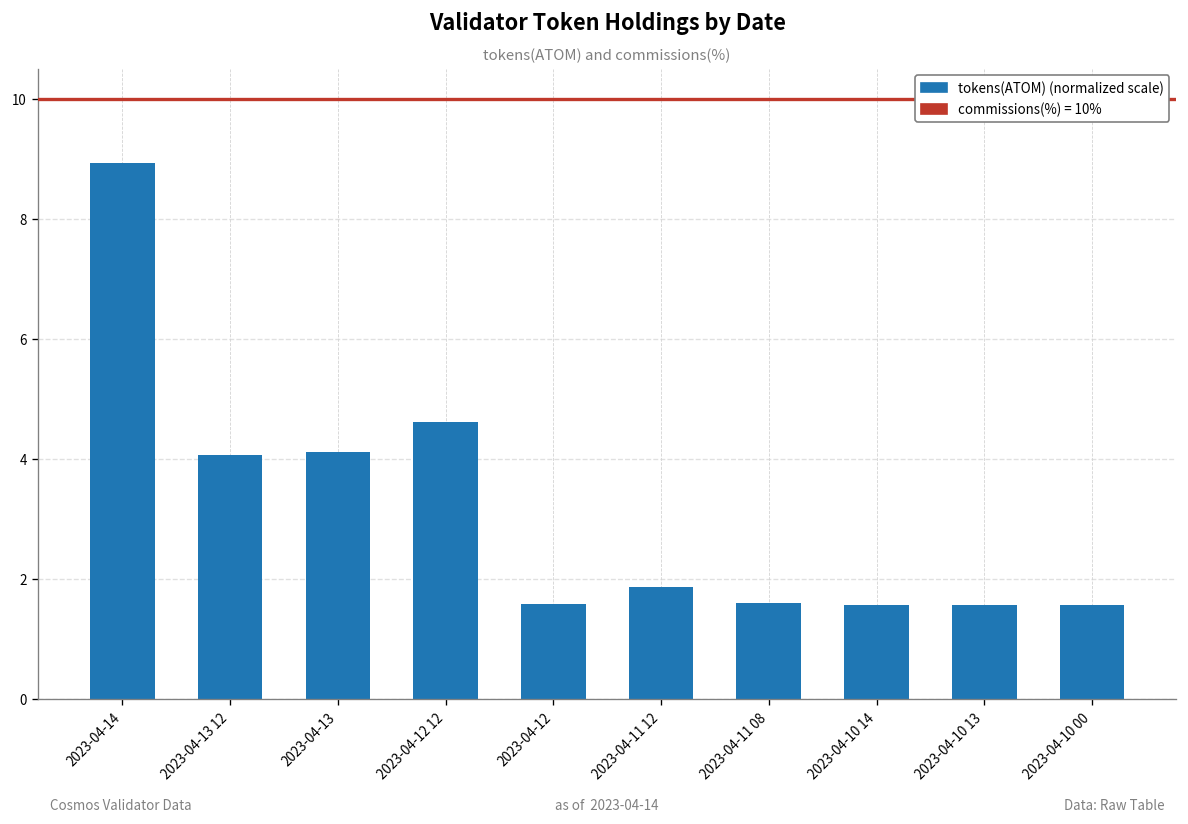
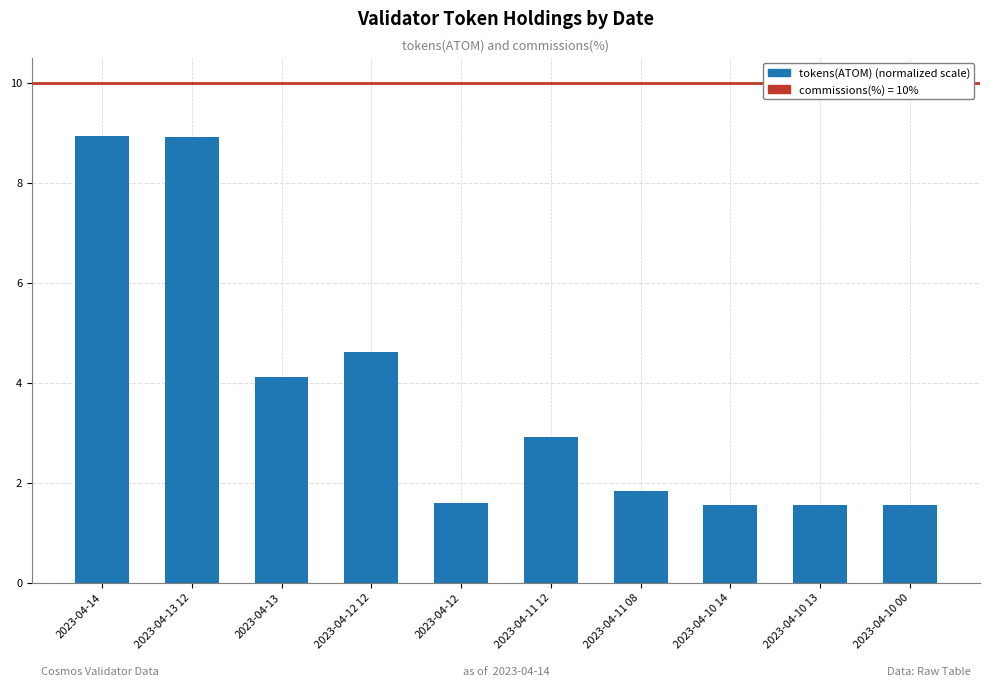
  {
    "2023-04-14": 8.9,
-   "2023-04-13 12": 4.1,
+   "2023-04-13 12": 8.9,
    "2023-04-13": 4.1,
    "2023-04-12 12": 4.6,
    "2023-04-12": 1.6,
-   "2023-04-11 12": 1.9,
-   "2023-04-11 08": 1.6,
+   "2023-04-11 12": 2.9,
+   "2023-04-11 08": 1.8,
    "2023-04-10 14": 1.6,
    "2023-04-10 13": 1.6,
    "2023-04-10 00": 1.6
  }
